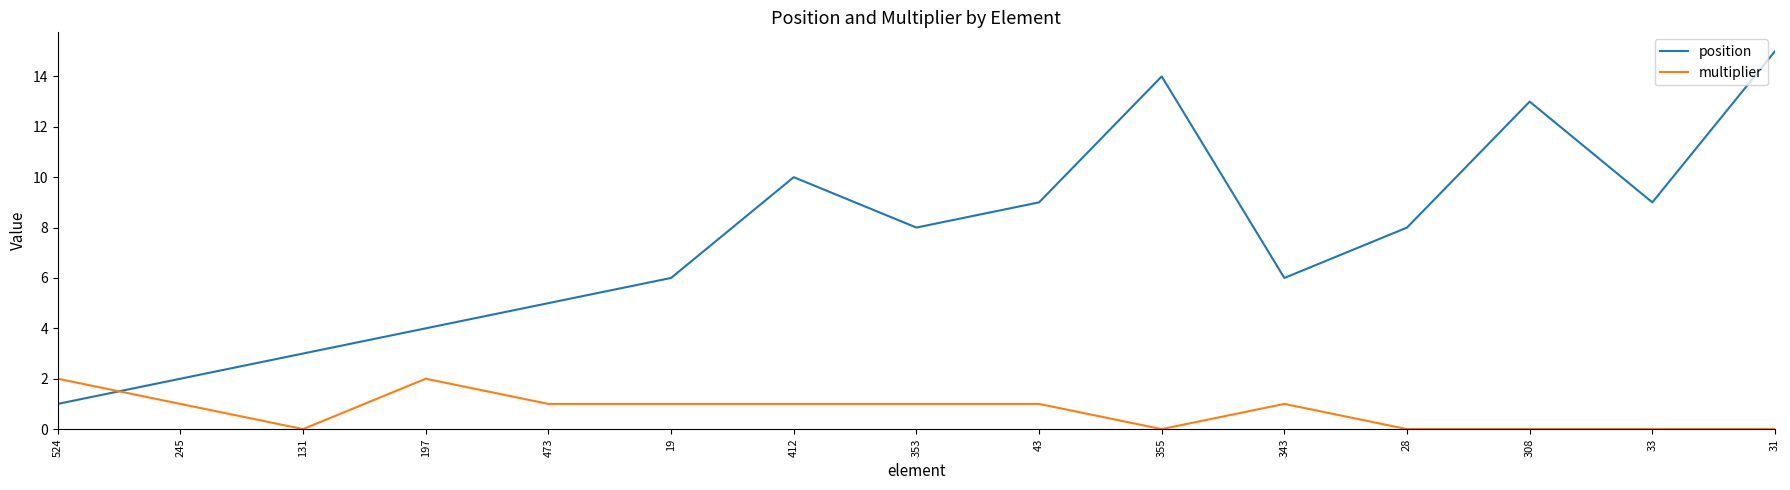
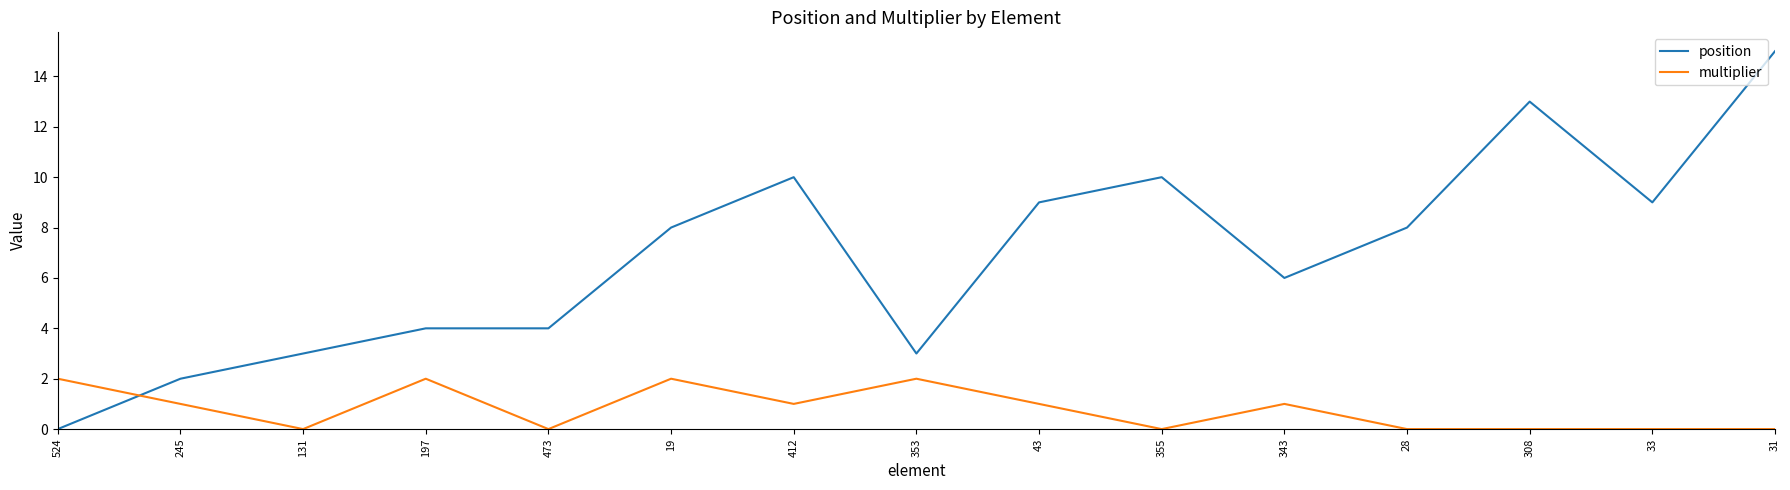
  {
    "position": {
-     "524": 1,
+     "524": 0,
      "245": 2,
      "131": 3,
      "197": 4,
-     "473": 5,
-     "19": 6,
+     "473": 4,
+     "19": 8,
      "412": 10,
-     "353": 8,
+     "353": 3,
      "43": 9,
-     "355": 14,
+     "355": 10,
      "343": 6,
      "28": 8,
      "308": 13,
      "33": 9,
      "31": 15
    },
    "multiplier": {
      "524": 2,
      "245": 1,
      "131": 0,
      "197": 2,
-     "473": 1,
-     "19": 1,
+     "473": 0,
+     "19": 2,
      "412": 1,
-     "353": 1,
+     "353": 2,
      "43": 1,
      "355": 0,
      "343": 1,
      "28": 0,
      "308": 0,
      "33": 0,
      "31": 0
    }
  }
